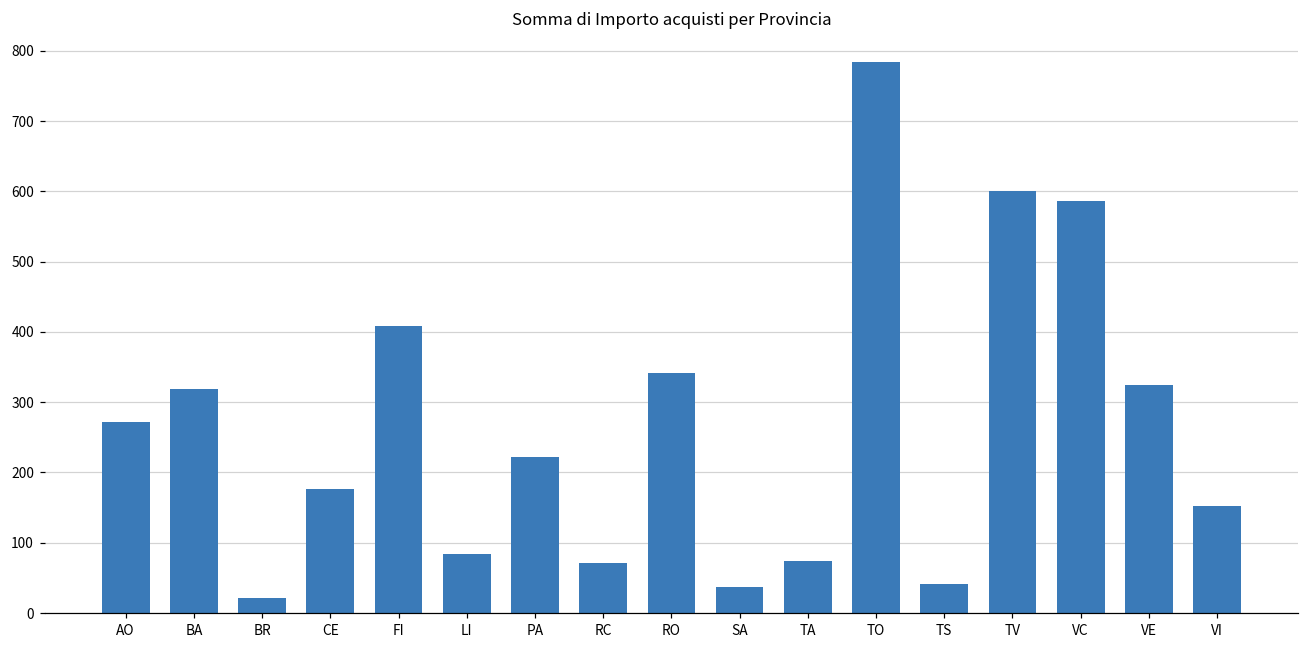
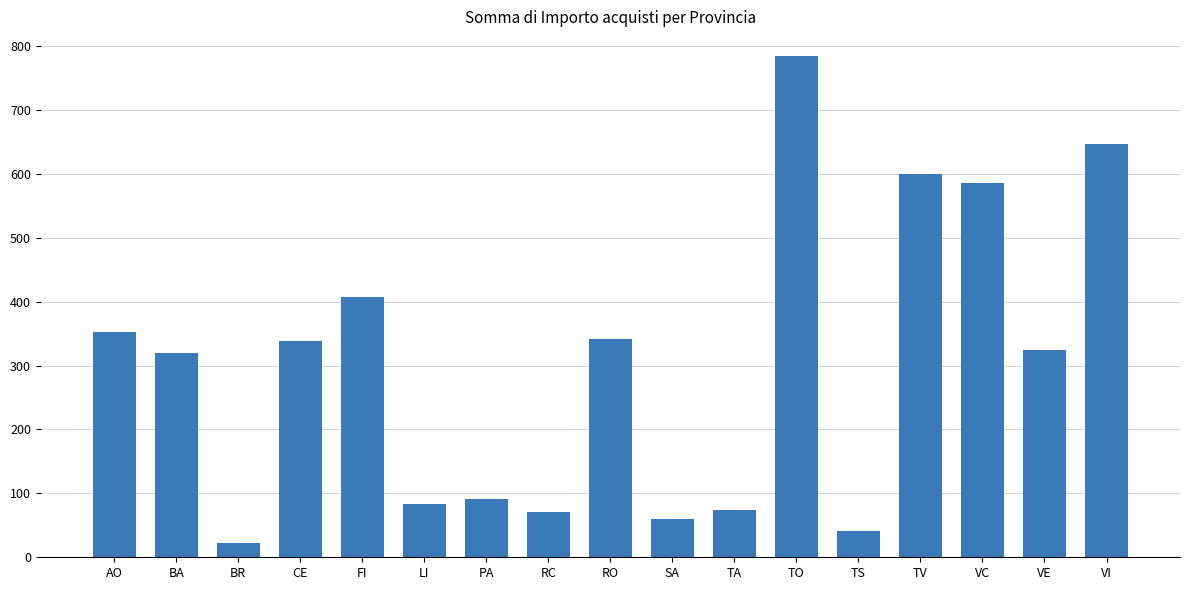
  {
-   "AO": 270,
+   "AO": 350,
    "BA": 320,
    "BR": 20,
-   "CE": 180,
+   "CE": 340,
    "FI": 410,
    "LI": 80,
-   "PA": 220,
+   "PA": 90,
    "RC": 70,
    "RO": 340,
-   "SA": 40,
+   "SA": 60,
    "TA": 70,
    "TO": 780,
    "TS": 40,
    "TV": 600,
    "VC": 590,
    "VE": 330,
-   "VI": 150
+   "VI": 650
  }
